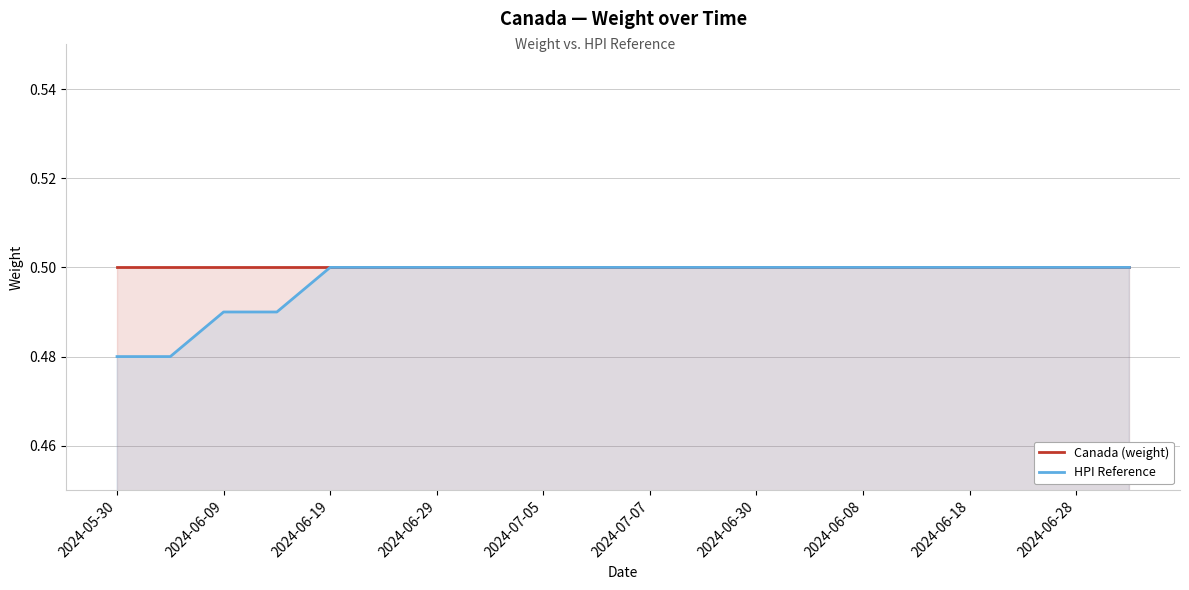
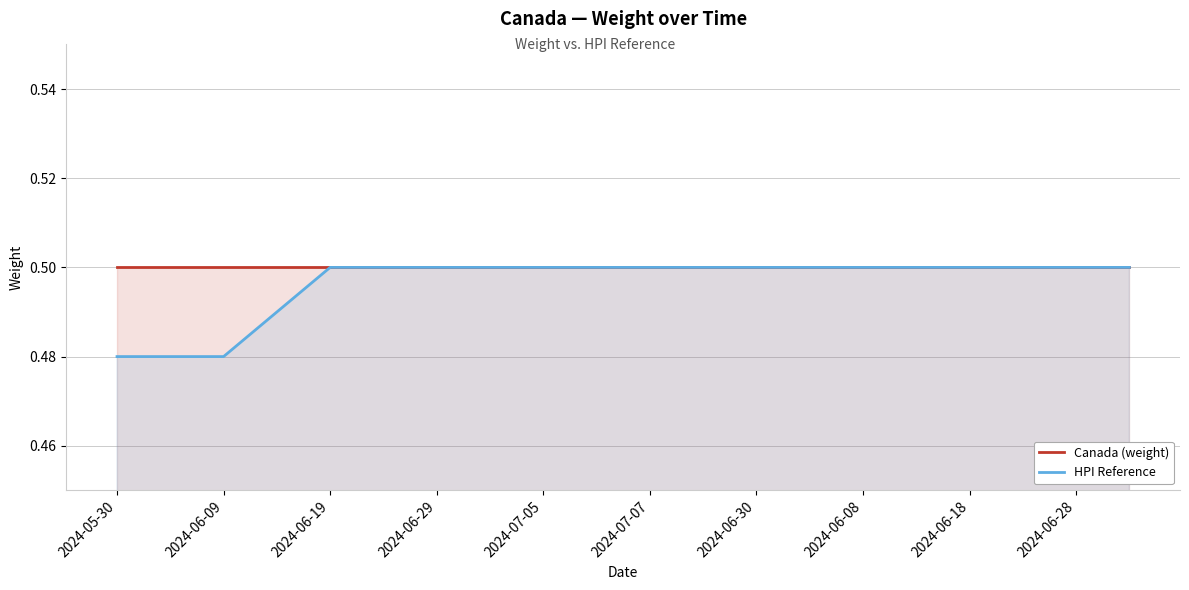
  {
    "Canada (weight)": {
      "2024-05-30": 0.50,
      "2024-06-09": 0.50
    },
    "HPI Reference": {
      "2024-05-30": 0.48,
-     "2024-06-09": 0.49
+     "2024-06-09": 0.48
    }
  }
